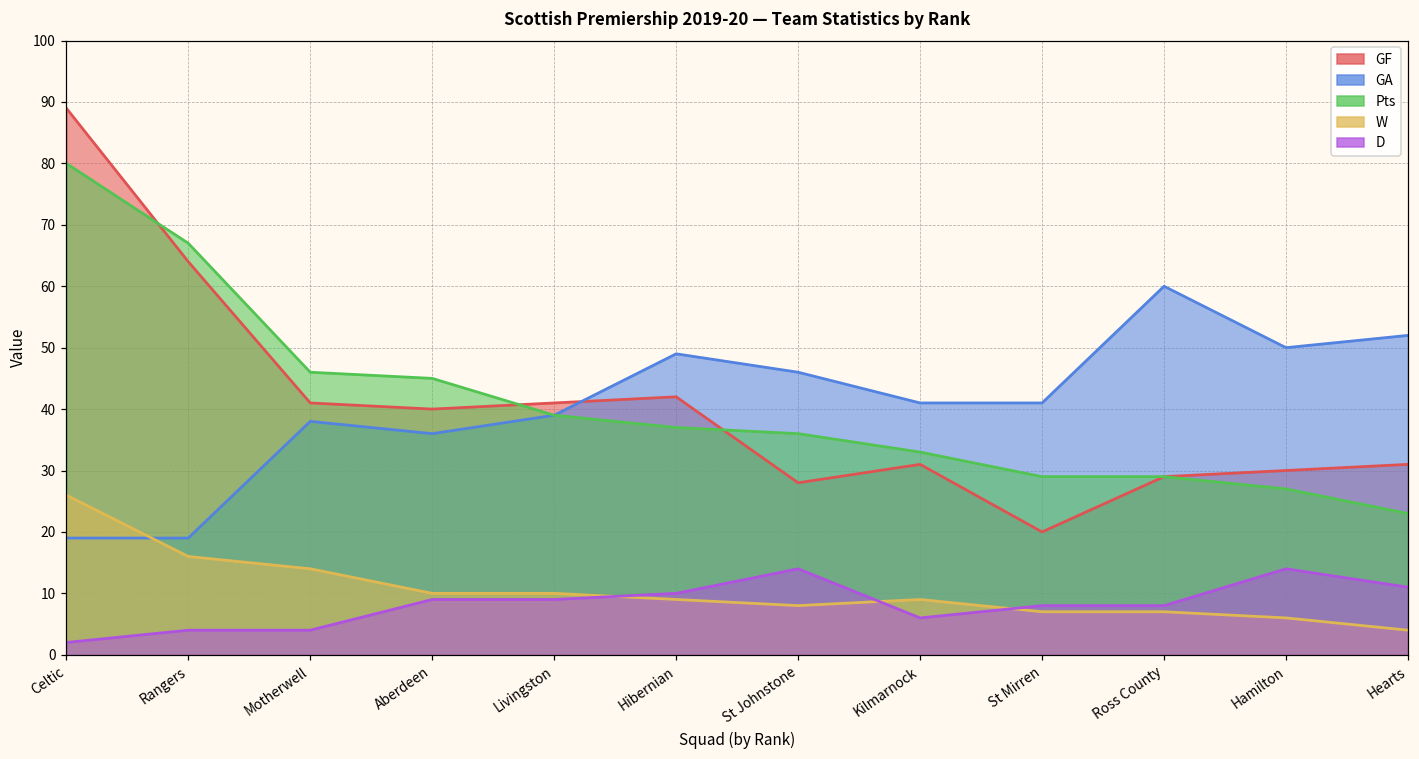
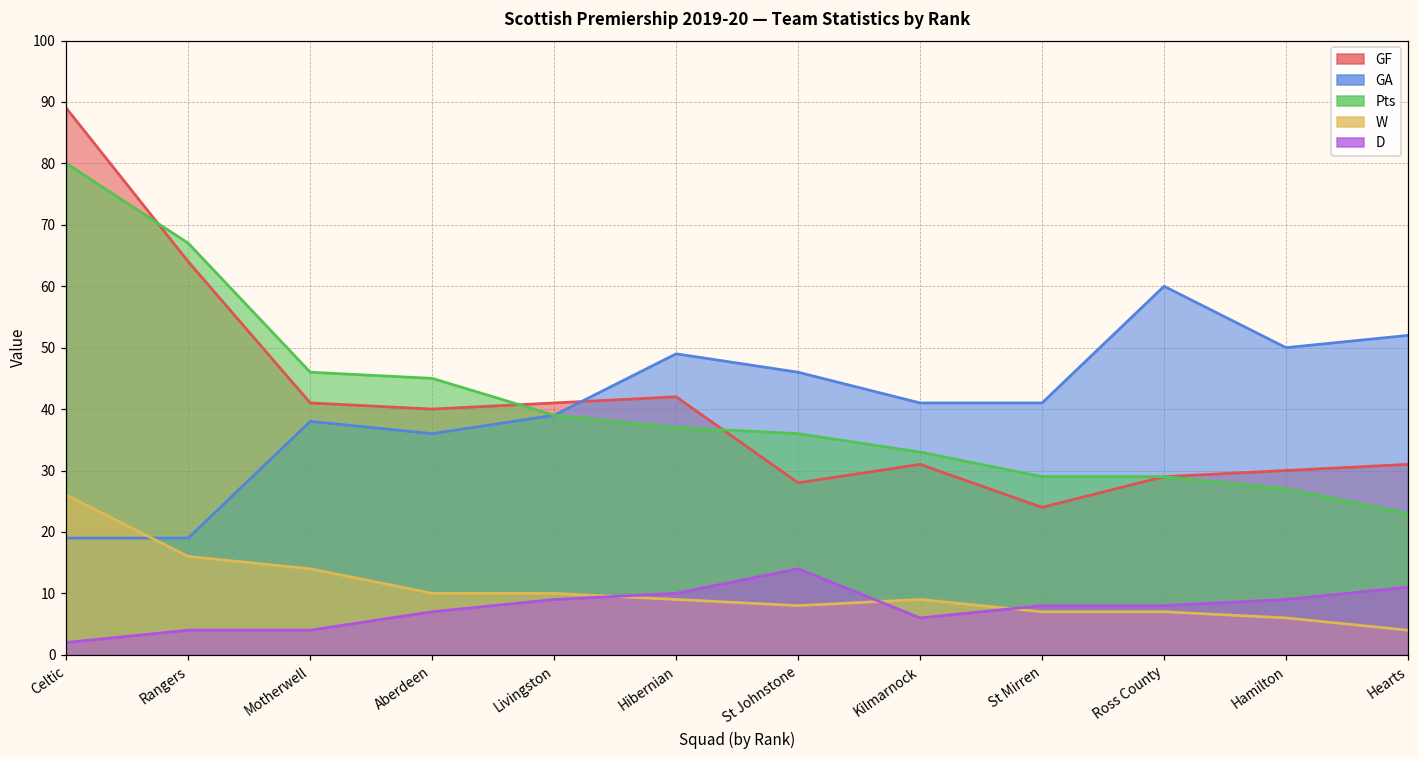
  {
    "GF": {
      "Celtic": 89,
      "Rangers": 64,
      "Motherwell": 41,
      "Aberdeen": 40,
      "Livingston": 41,
      "Hibernian": 42,
      "St Johnstone": 28,
      "Kilmarnock": 31,
-     "St Mirren": 20,
+     "St Mirren": 24,
      "Hamilton": 30,
      "Hearts": 31
    },
    "GA": {
      "Celtic": 19,
      "Rangers": 19,
      "Motherwell": 38,
      "Aberdeen": 36,
      "Hibernian": 49,
      "St Johnstone": 46,
      "Kilmarnock": 41,
      "St Mirren": 41,
      "Ross County": 60,
      "Hamilton": 50,
      "Hearts": 52
    },
    "Pts": {
      "Celtic": 80,
      "Rangers": 67,
      "Motherwell": 46,
      "Aberdeen": 45,
      "Hibernian": 37,
      "St Johnstone": 36,
      "Kilmarnock": 33,
      "St Mirren": 29,
      "Hamilton": 27,
      "Hearts": 23
    },
    "W": {
      "Celtic": 26,
      "Rangers": 16,
      "Motherwell": 14,
      "Aberdeen": 10,
      "Livingston": 10,
      "Hibernian": 9,
      "St Johnstone": 8,
      "Kilmarnock": 9,
      "St Mirren": 7,
      "Ross County": 7,
      "Hamilton": 6,
      "Hearts": 4
    },
    "D": {
      "Celtic": 2,
      "Rangers": 4,
      "Motherwell": 4,
-     "Aberdeen": 9,
+     "Aberdeen": 7,
      "Livingston": 9,
      "Hibernian": 10,
      "St Johnstone": 14,
      "Kilmarnock": 6,
      "St Mirren": 8,
      "Ross County": 8,
-     "Hamilton": 14,
+     "Hamilton": 9,
      "Hearts": 11
    }
  }
